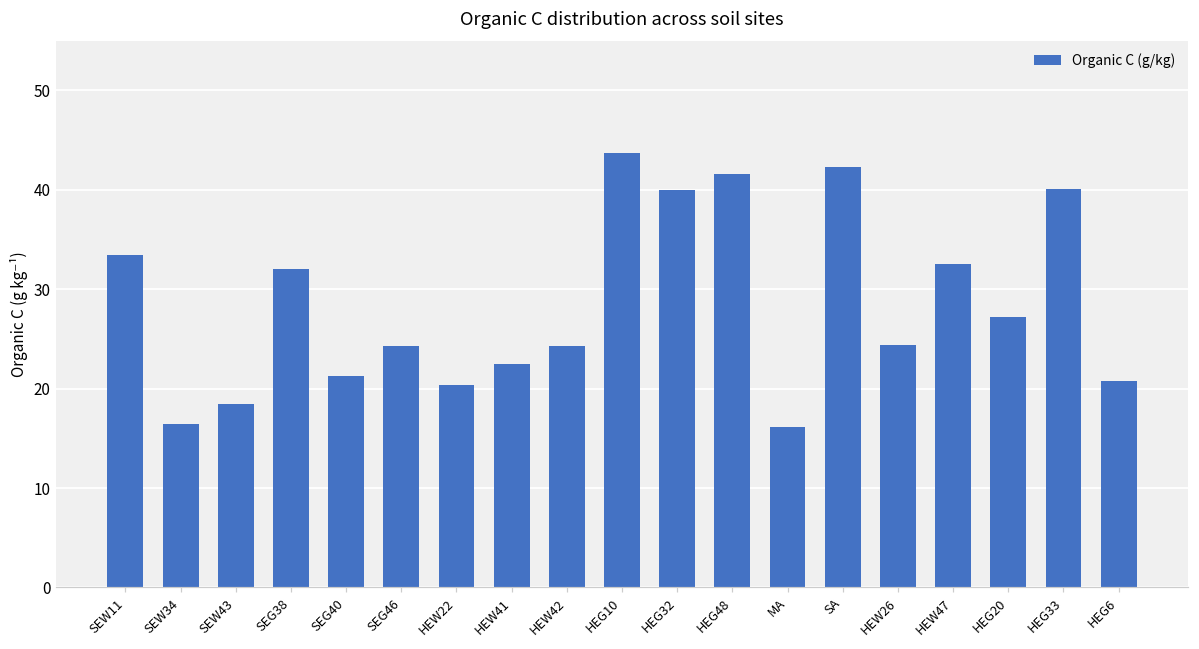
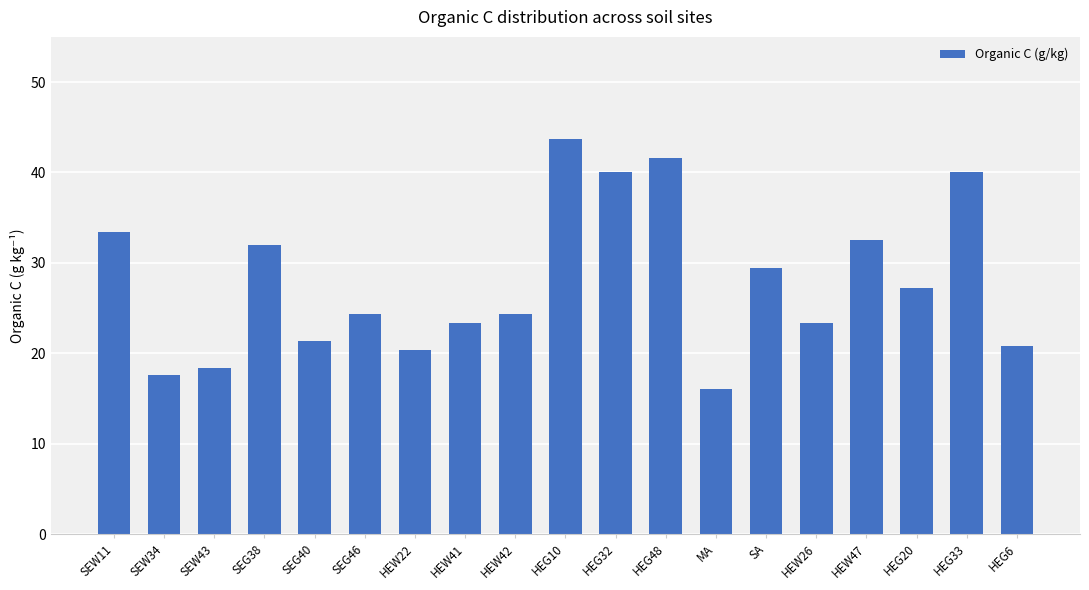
  {
    "SEW11": 33,
-   "SEW34": 16,
+   "SEW34": 18,
    "SEW43": 18,
    "SEG38": 32,
    "SEG40": 21,
    "SEG46": 24,
    "HEW22": 20,
-   "HEW41": 22.5,
+   "HEW41": 23.4,
    "HEW42": 24,
    "HEG10": 44,
    "HEG32": 40,
    "HEG48": 42,
    "MA": 16,
-   "SA": 42,
-   "HEW26": 24,
+   "SA": 29,
+   "HEW26": 23,
    "HEW47": 33,
    "HEG20": 27,
    "HEG33": 40,
    "HEG6": 21
  }
